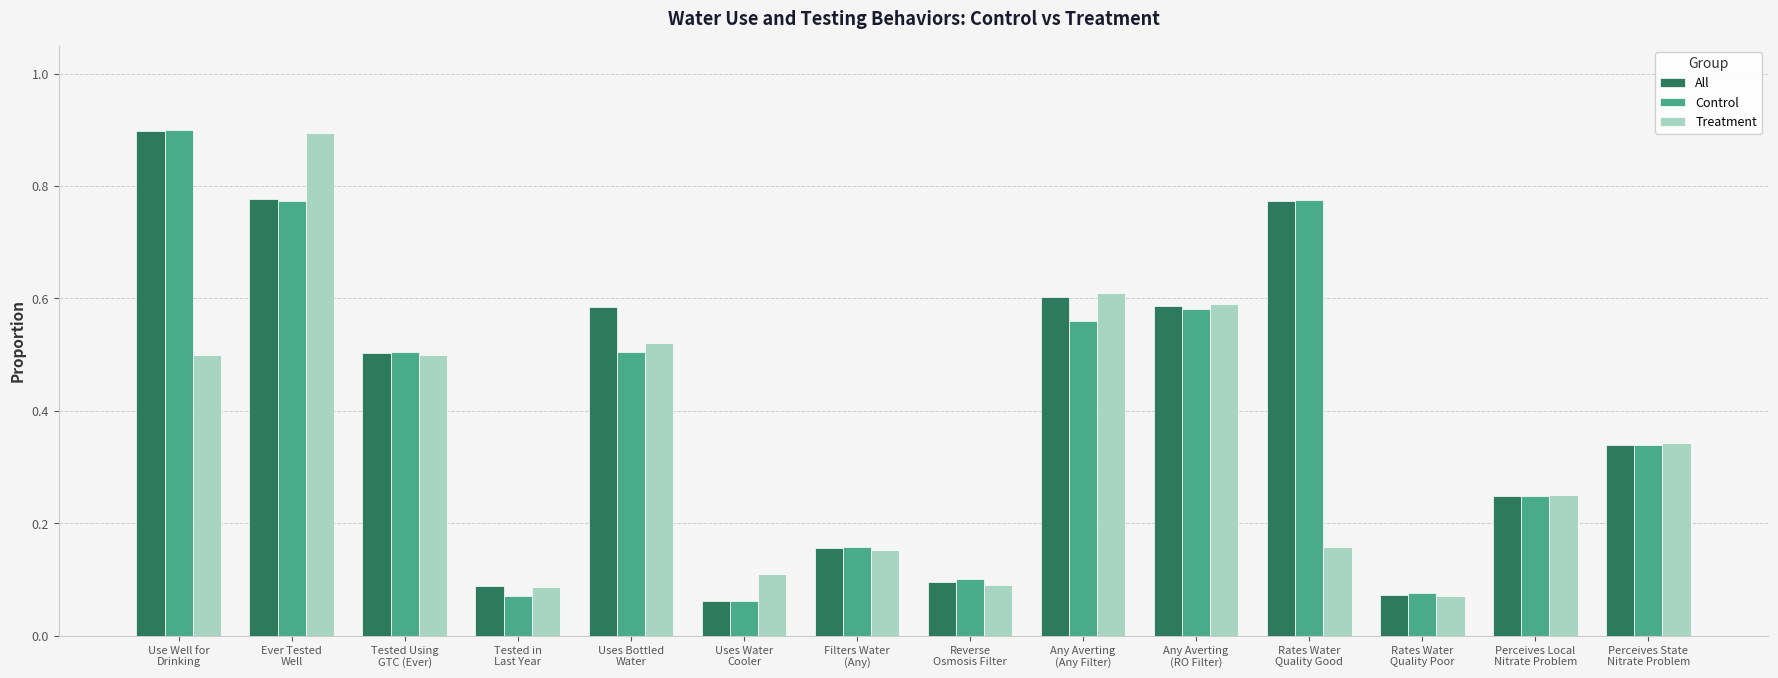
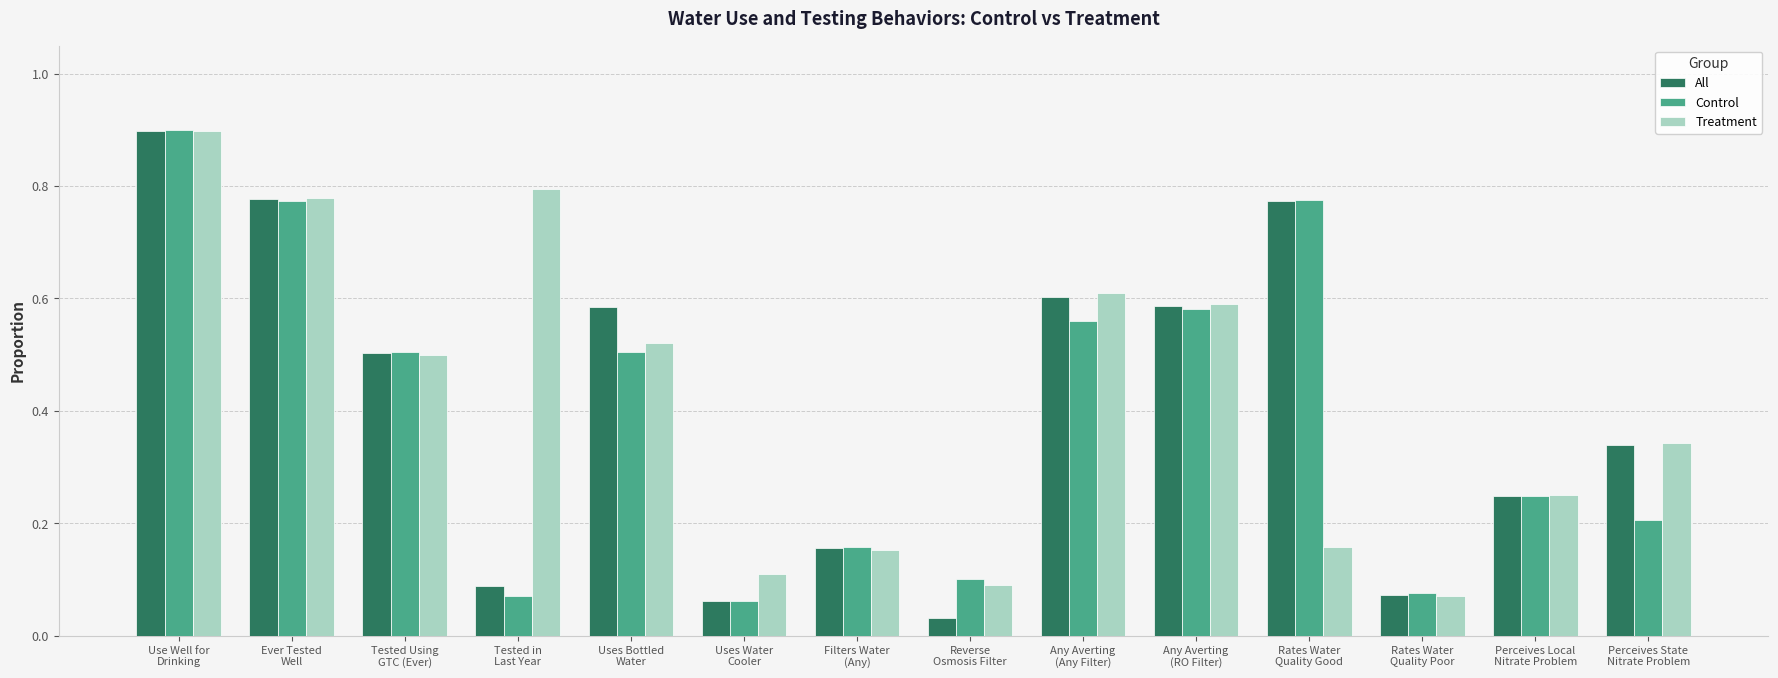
  {
    "All": {
      "Use Well for Drinking": 0.90,
      "Ever Tested Well": 0.78,
      "Tested Using GTC (Ever)": 0.50,
      "Tested in Last Year": 0.09,
      "Uses Bottled Water": 0.59,
      "Uses Water Cooler": 0.06,
      "Filters Water (Any)": 0.16,
-     "Reverse Osmosis Filter": 0.10,
+     "Reverse Osmosis Filter": 0.03,
      "Any Averting (Any Filter)": 0.60,
      "Any Averting (RO Filter)": 0.59,
      "Rates Water Quality Good": 0.77,
      "Rates Water Quality Poor": 0.07,
      "Perceives Local Nitrate Problem": 0.25,
      "Perceives State Nitrate Problem": 0.34
    },
    "Control": {
      "Use Well for Drinking": 0.90,
      "Ever Tested Well": 0.77,
      "Tested Using GTC (Ever)": 0.51,
      "Tested in Last Year": 0.07,
      "Uses Bottled Water": 0.51,
      "Uses Water Cooler": 0.06,
      "Filters Water (Any)": 0.16,
      "Reverse Osmosis Filter": 0.10,
      "Any Averting (Any Filter)": 0.56,
      "Any Averting (RO Filter)": 0.58,
      "Rates Water Quality Good": 0.78,
      "Rates Water Quality Poor": 0.08,
      "Perceives Local Nitrate Problem": 0.25,
-     "Perceives State Nitrate Problem": 0.34
+     "Perceives State Nitrate Problem": 0.21
    },
    "Treatment": {
-     "Use Well for Drinking": 0.50,
-     "Ever Tested Well": 0.89,
+     "Use Well for Drinking": 0.90,
+     "Ever Tested Well": 0.78,
      "Tested Using GTC (Ever)": 0.50,
-     "Tested in Last Year": 0.09,
+     "Tested in Last Year": 0.80,
      "Uses Bottled Water": 0.52,
      "Uses Water Cooler": 0.11,
      "Filters Water (Any)": 0.15,
      "Reverse Osmosis Filter": 0.09,
      "Any Averting (Any Filter)": 0.61,
      "Any Averting (RO Filter)": 0.59,
      "Rates Water Quality Good": 0.16,
      "Rates Water Quality Poor": 0.07,
      "Perceives Local Nitrate Problem": 0.25,
      "Perceives State Nitrate Problem": 0.34
    }
  }
